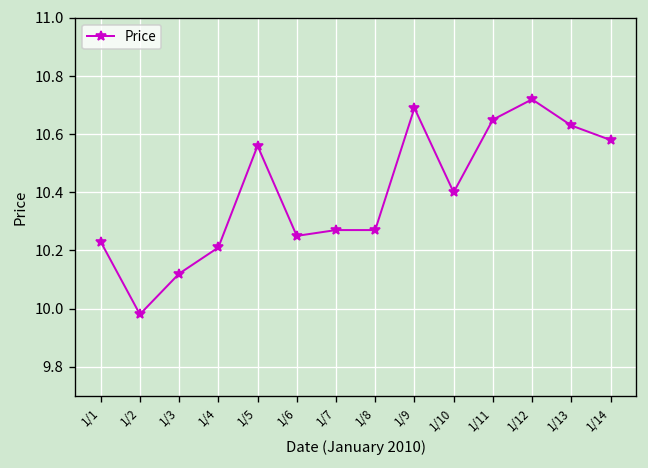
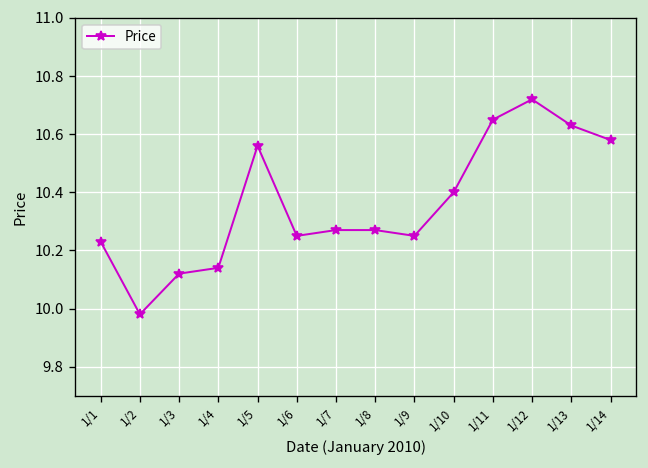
  {
    "1/1": 10.23,
    "1/2": 9.98,
    "1/3": 10.12,
-   "1/4": 10.21,
+   "1/4": 10.14,
    "1/5": 10.56,
    "1/6": 10.25,
    "1/7": 10.27,
    "1/8": 10.27,
-   "1/9": 10.69,
+   "1/9": 10.25,
    "1/10": 10.40,
    "1/11": 10.65,
    "1/12": 10.72,
    "1/13": 10.63,
    "1/14": 10.58
  }
